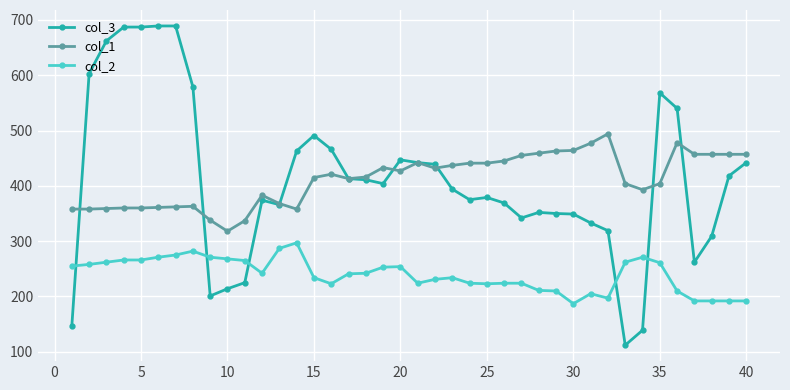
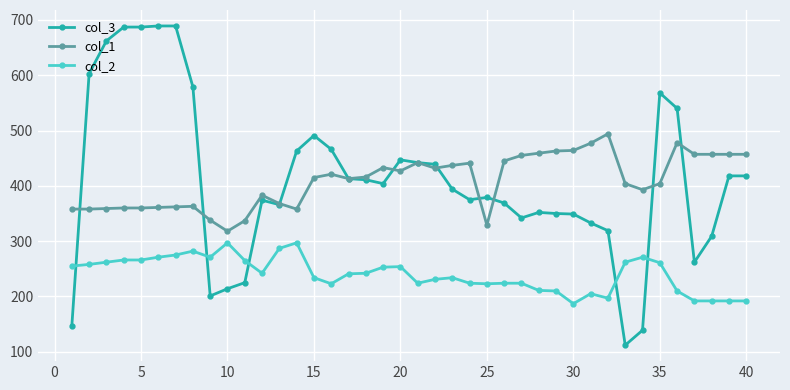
  {
    "col_3": {
      "5": 690,
      "10": 210,
      "15": 490,
      "20": 450,
      "25": 380,
      "30": 350,
      "35": 570,
-     "40": 440
+     "40": 420
    },
    "col_1": {
      "5": 360,
      "10": 320,
      "15": 420,
      "20": 430,
-     "25": 440,
+     "25": 330,
      "30": 460,
      "35": 400,
      "40": 460
    },
    "col_2": {
      "5": 270,
-     "10": 270,
+     "10": 300,
      "15": 230,
      "20": 250,
      "25": 220,
      "30": 190,
      "35": 260,
      "40": 190
    }
  }
